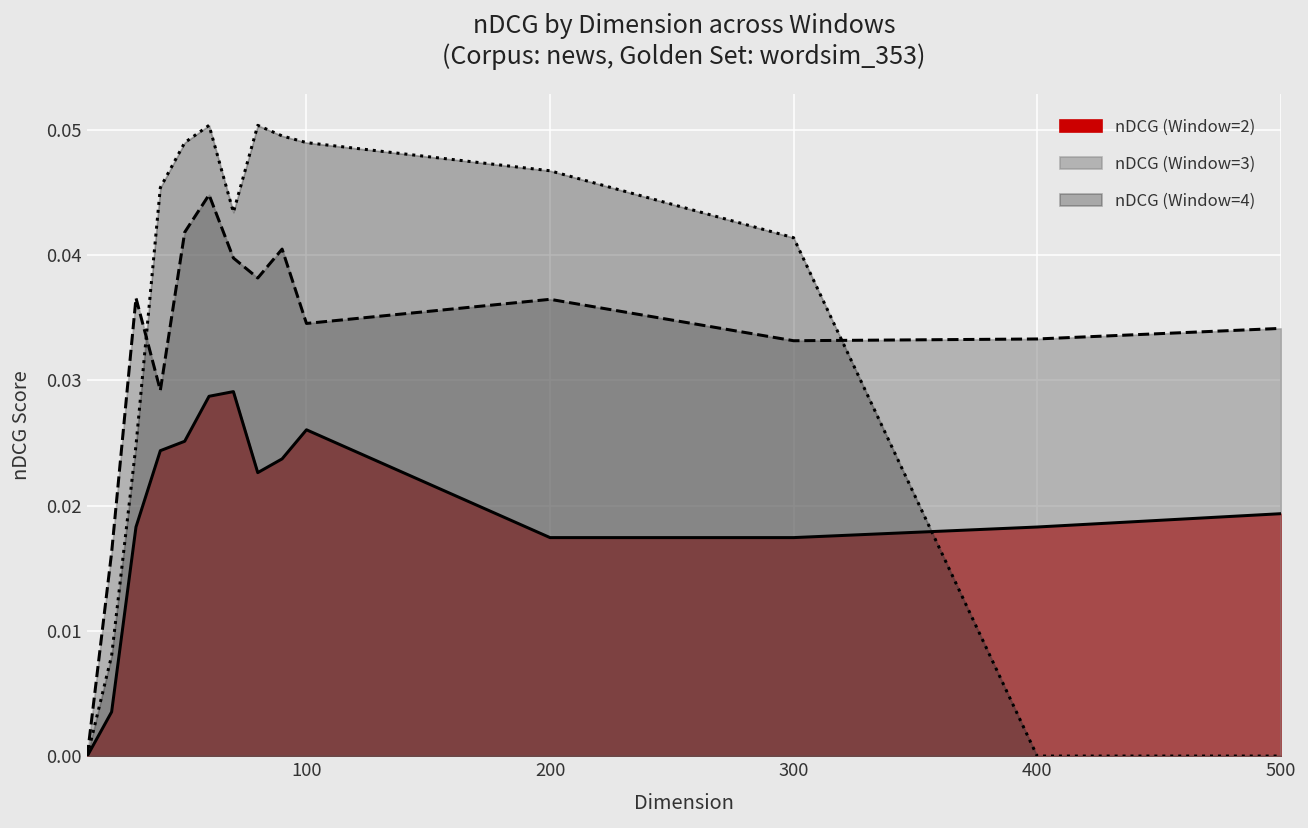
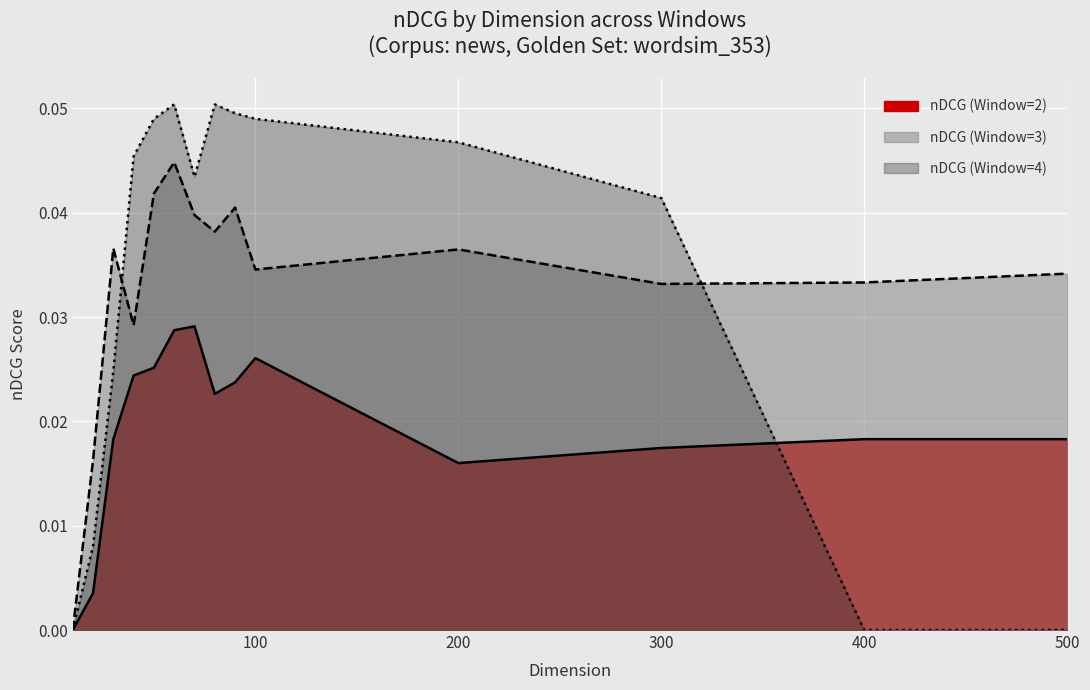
  {
    "nDCG (Window=2)": {
      "100": 0.0261,
-     "200": 0.0174,
+     "200": 0.0160,
      "300": 0.0174,
      "400": 0.0183,
-     "500": 0.0194
+     "500": 0.0183
    }
  }
